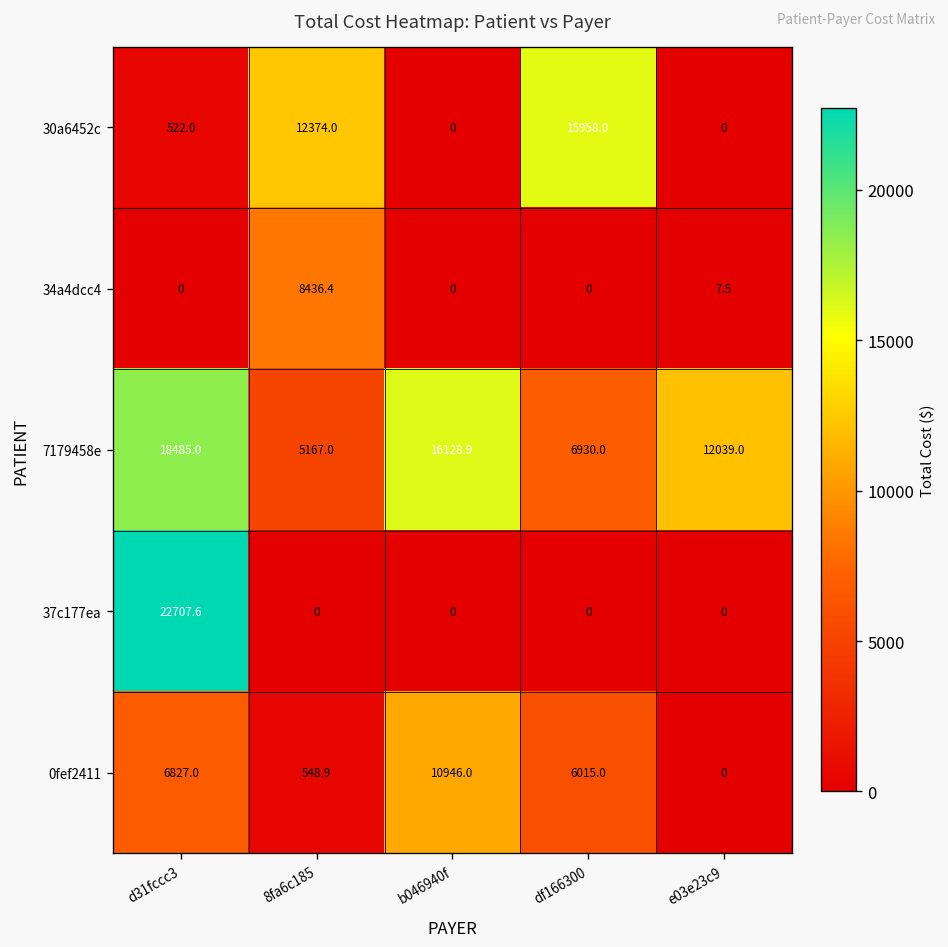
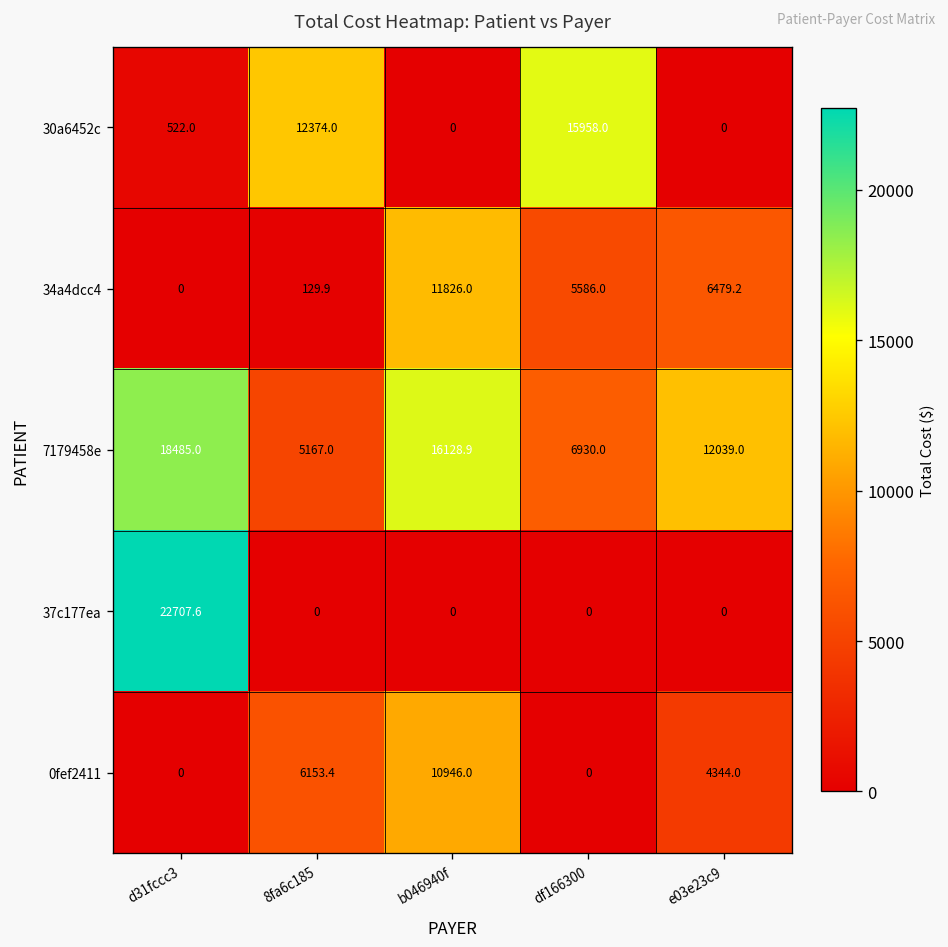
  {
    "30a6452c": {
      "d31fccc3": 522.0,
      "8fa6c185": 12374.0,
      "b046940f": 0,
      "df166300": 15958.0,
      "e03e23c9": 0
    },
    "34a4dcc4": {
      "d31fccc3": 0,
-     "8fa6c185": 8436.4,
-     "b046940f": 0,
-     "df166300": 0,
-     "e03e23c9": 7.5
+     "8fa6c185": 129.9,
+     "b046940f": 11826.0,
+     "df166300": 5586.0,
+     "e03e23c9": 6479.2
    },
    "7179458e": {
      "d31fccc3": 18485.0,
      "8fa6c185": 5167.0,
      "b046940f": 16128.9,
      "df166300": 6930.0,
      "e03e23c9": 12039.0
    },
    "37c177ea": {
      "d31fccc3": 22707.6,
      "8fa6c185": 0,
      "b046940f": 0,
      "df166300": 0,
      "e03e23c9": 0
    },
    "0fef2411": {
-     "d31fccc3": 6827.0,
-     "8fa6c185": 548.9,
+     "d31fccc3": 0,
+     "8fa6c185": 6153.4,
      "b046940f": 10946.0,
-     "df166300": 6015.0,
-     "e03e23c9": 0
+     "df166300": 0,
+     "e03e23c9": 4344.0
    }
  }
